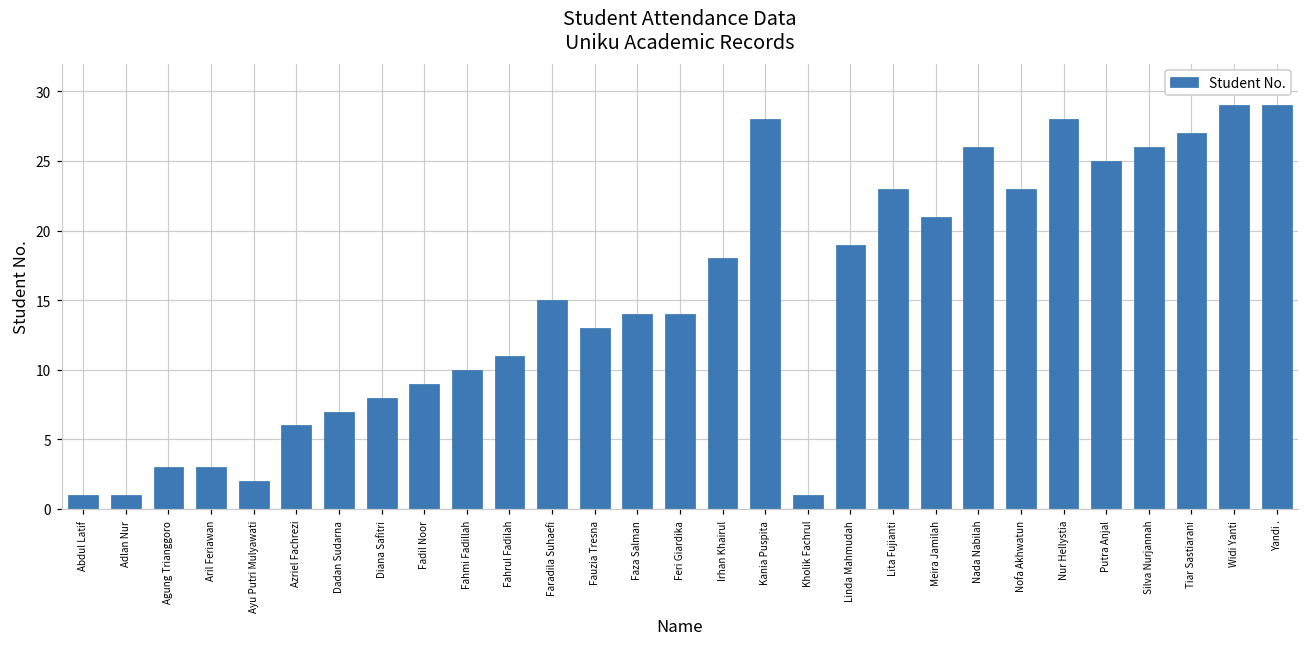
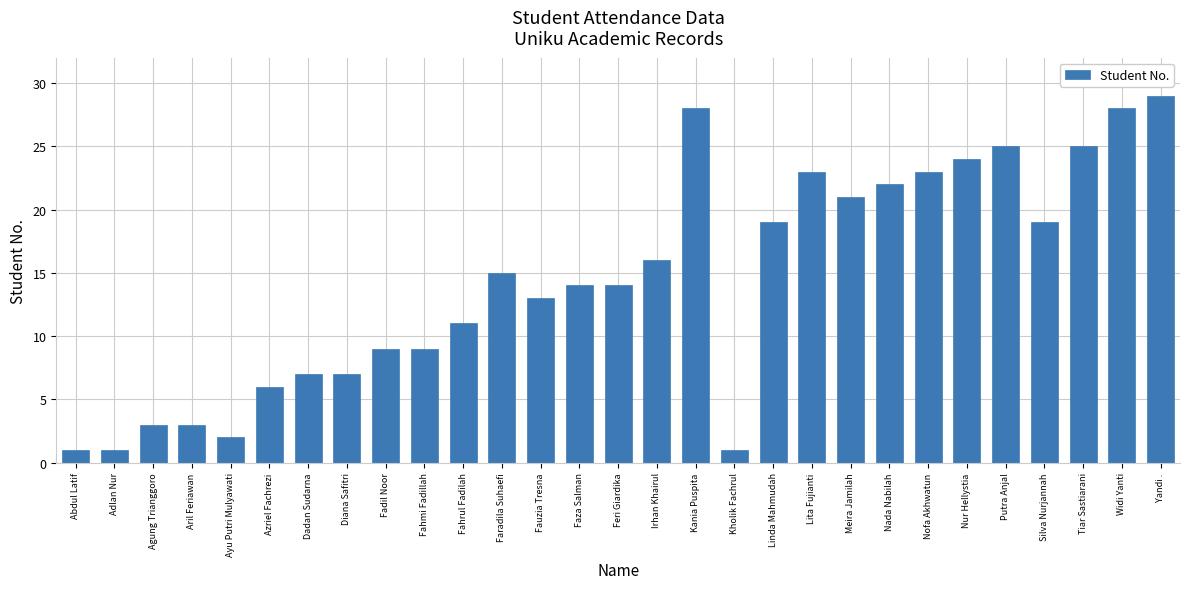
  {
    "Abdul Latif": 1,
    "Adlan Nur": 1,
    "Agung Trianggoro": 3,
    "Aril Feriawan": 3,
    "Ayu Putri Mulyawati": 2,
    "Azriel Fachrezi": 6,
    "Dadan Sudarna": 7,
-   "Diana Safitri": 8,
+   "Diana Safitri": 7,
    "Fadil Noor": 9,
-   "Fahmi Fadillah": 10,
+   "Fahmi Fadillah": 9,
    "Fahrul Fadilah": 11,
    "Faradila Suhaefi": 15,
    "Fauzia Tresna": 13,
    "Faza Salman": 14,
    "Feri Giardika": 14,
-   "Irhan Khairul": 18,
+   "Irhan Khairul": 16,
    "Kania Puspita": 28,
    "Kholik Fachrul": 1,
    "Linda Mahmudah": 19,
    "Lita Fujianti": 23,
    "Meira Jamilah": 21,
-   "Nada Nabilah": 26,
+   "Nada Nabilah": 22,
    "Nofa Akhwatun": 23,
-   "Nur Hellystia": 28,
+   "Nur Hellystia": 24,
    "Putra Anjal": 25,
-   "Silva Nurjannah": 26,
-   "Tiar Sastiarani": 27,
-   "Widi Yanti": 29,
+   "Silva Nurjannah": 19,
+   "Tiar Sastiarani": 25,
+   "Widi Yanti": 28,
    "Yandi .": 29
  }
